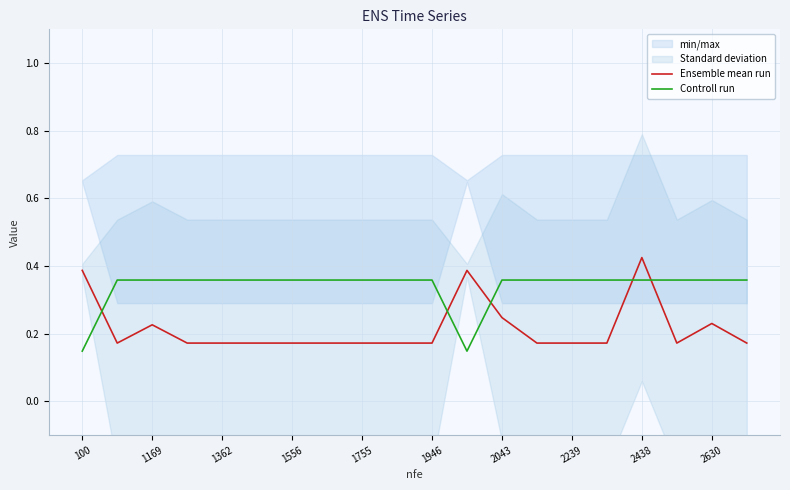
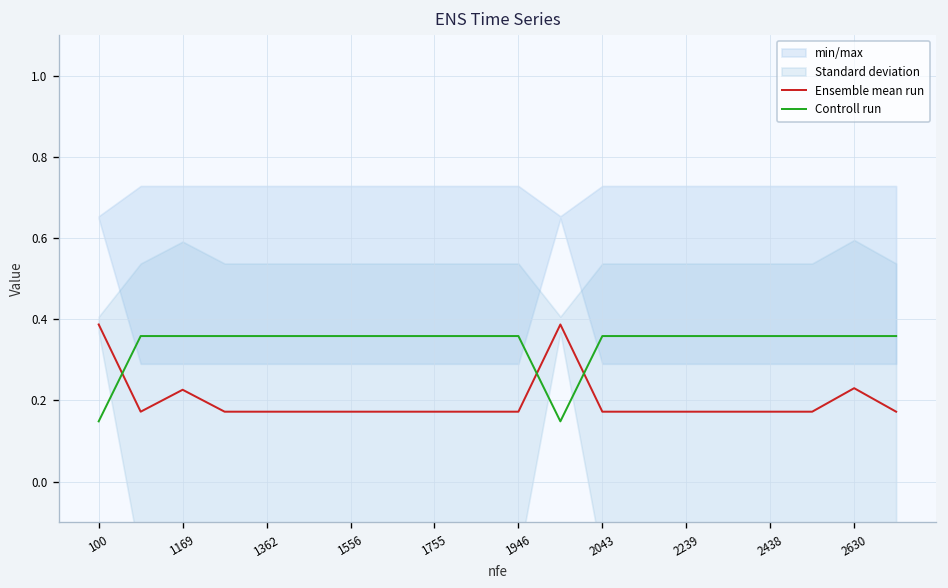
  {
    "Ensemble mean run": {
      "100": 0.39,
      "1169": 0.23,
      "1362": 0.17,
      "1556": 0.17,
      "1755": 0.17,
      "1946": 0.17,
-     "2043": 0.25,
+     "2043": 0.17,
      "2239": 0.17,
-     "2438": 0.43,
+     "2438": 0.17,
      "2630": 0.23
    },
    "Controll run": {
      "100": 0.15,
      "1169": 0.36,
      "1362": 0.36,
      "1556": 0.36,
      "1755": 0.36,
      "1946": 0.36,
      "2043": 0.36,
      "2239": 0.36,
      "2438": 0.36,
      "2630": 0.36
    }
  }
